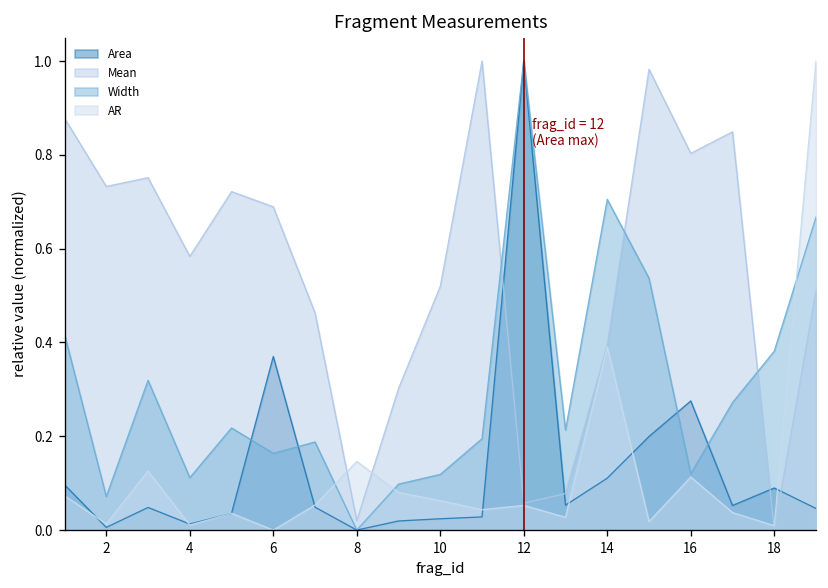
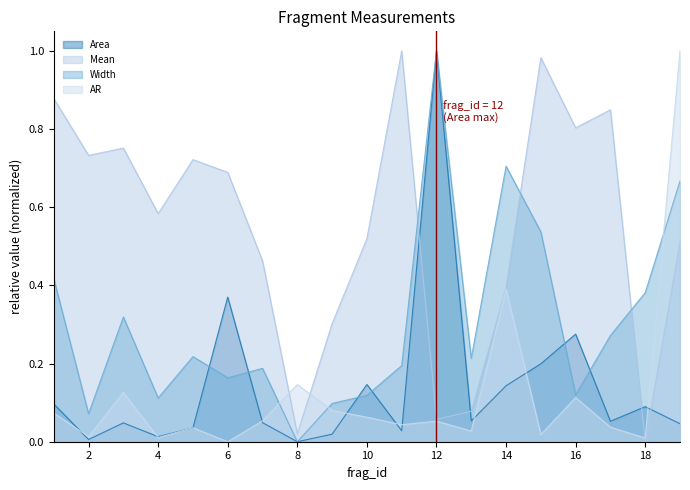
  {
    "Area": {
      "2": 0.01,
      "6": 0.37,
-     "10": 0.02,
-     "14": 0.11,
+     "10": 0.15,
+     "14": 0.14,
      "16": 0.28,
      "18": 0.09
    }
  }
